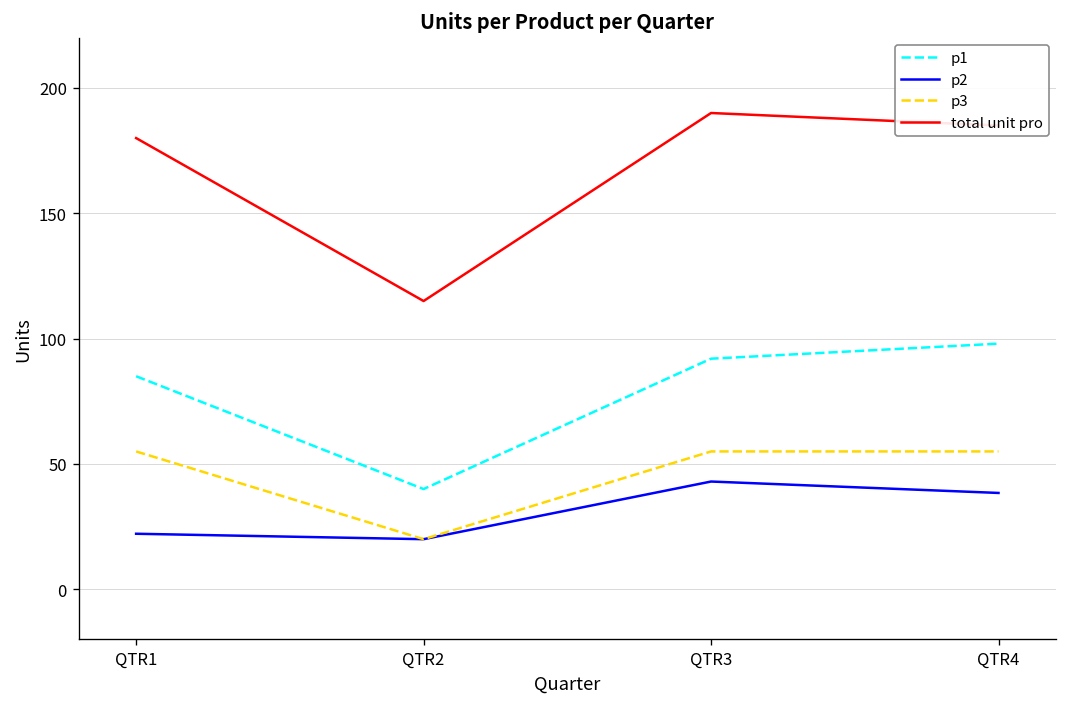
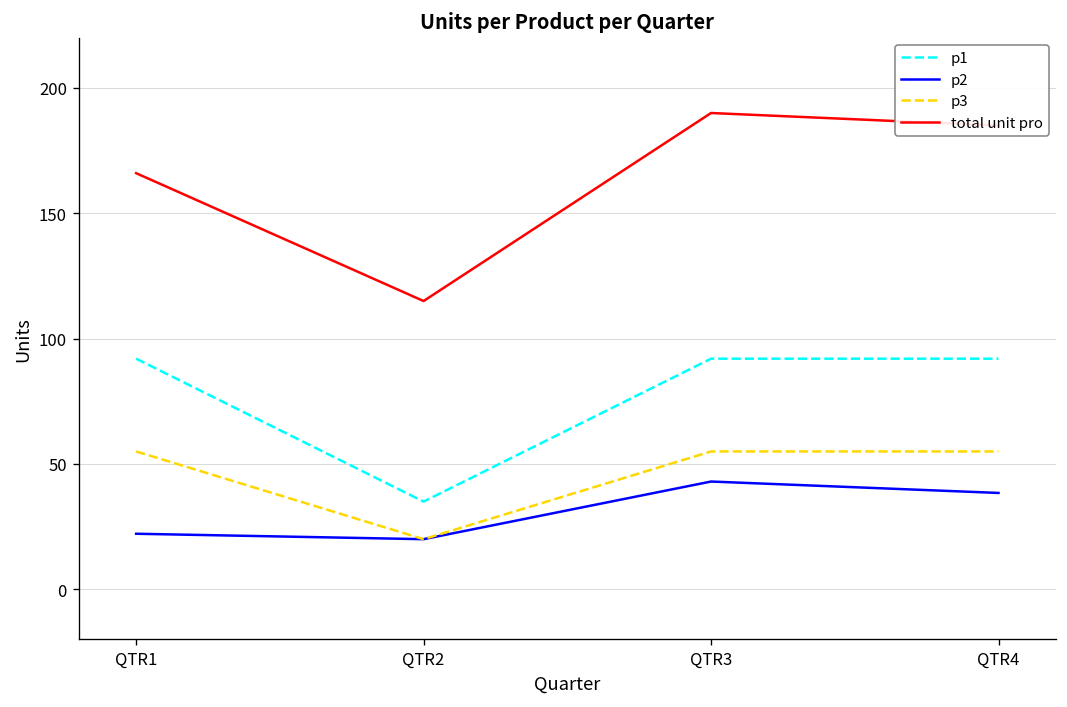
  {
    "p1": {
-     "QTR1": 85,
-     "QTR2": 40,
+     "QTR1": 92,
+     "QTR2": 35,
      "QTR3": 92,
-     "QTR4": 98
+     "QTR4": 92
    },
    "p2": {
      "QTR1": 22,
      "QTR3": 43,
      "QTR4": 38
    },
    "p3": {
      "QTR1": 55,
      "QTR3": 55,
      "QTR4": 55
    },
    "total unit pro": {
-     "QTR1": 180,
+     "QTR1": 166,
      "QTR2": 115,
      "QTR3": 190
    }
  }
